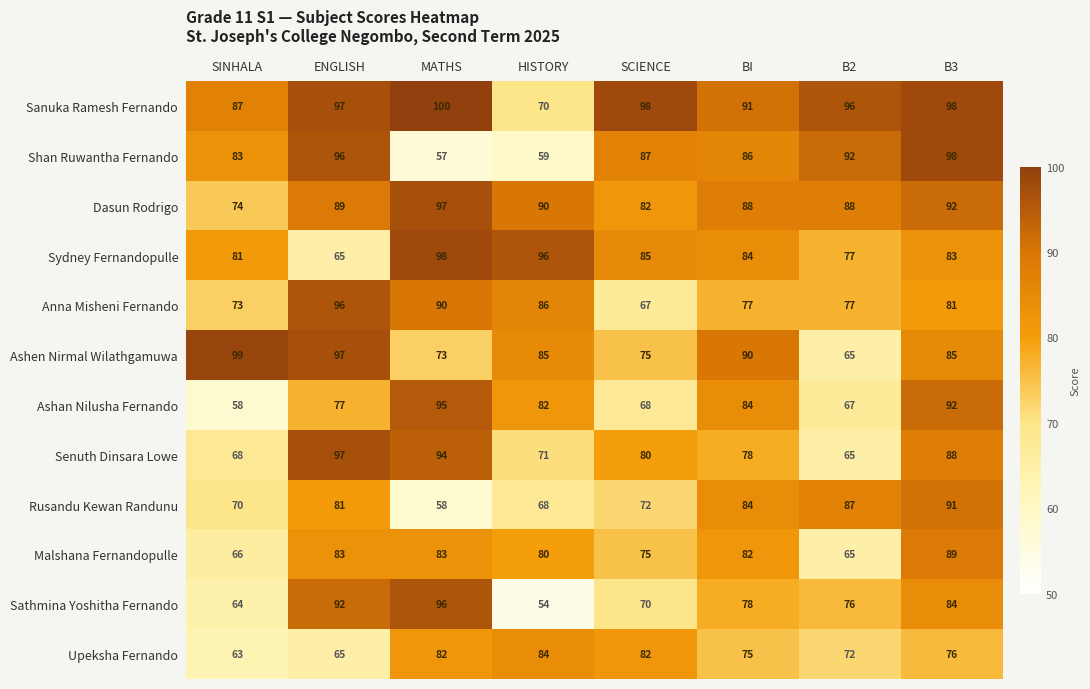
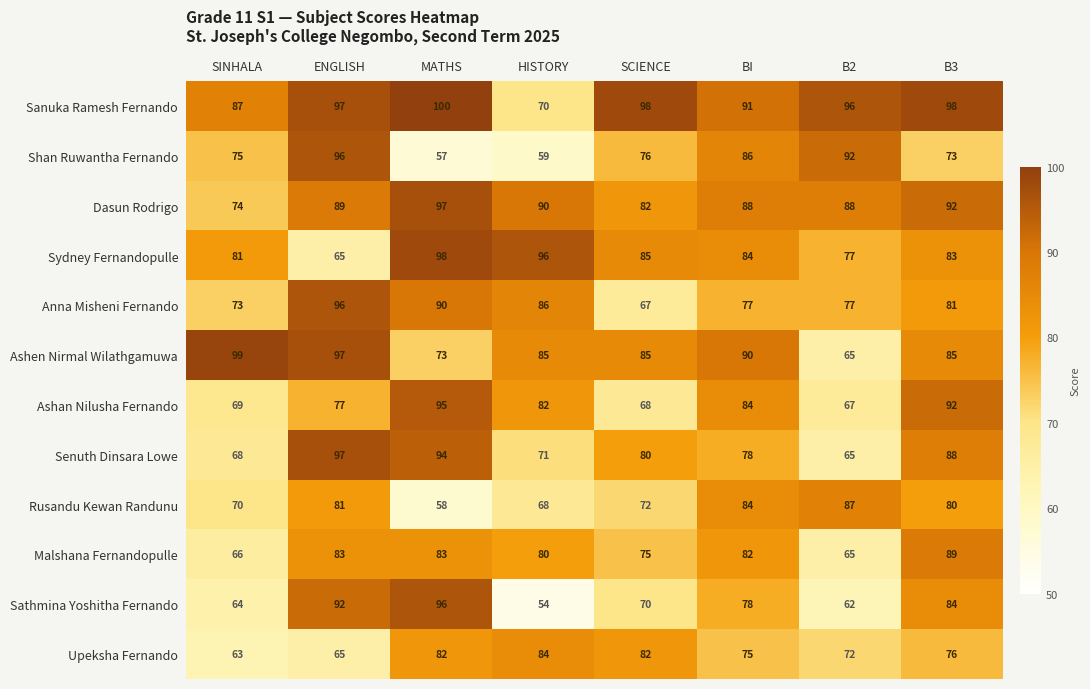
  {
    "Sanuka Ramesh Fernando": {
      "SINHALA": 87,
      "ENGLISH": 97,
      "MATHS": 100,
      "HISTORY": 70,
      "SCIENCE": 98,
      "BI": 91,
      "B2": 96,
      "B3": 98
    },
    "Shan Ruwantha Fernando": {
-     "SINHALA": 83,
+     "SINHALA": 75,
      "ENGLISH": 96,
      "MATHS": 57,
      "HISTORY": 59,
-     "SCIENCE": 87,
+     "SCIENCE": 76,
      "BI": 86,
      "B2": 92,
-     "B3": 98
+     "B3": 73
    },
    "Dasun Rodrigo": {
      "SINHALA": 74,
      "ENGLISH": 89,
      "MATHS": 97,
      "HISTORY": 90,
      "SCIENCE": 82,
      "BI": 88,
      "B2": 88,
      "B3": 92
    },
    "Sydney Fernandopulle": {
      "SINHALA": 81,
      "ENGLISH": 65,
      "MATHS": 98,
      "HISTORY": 96,
      "SCIENCE": 85,
      "BI": 84,
      "B2": 77,
      "B3": 83
    },
    "Anna Misheni Fernando": {
      "SINHALA": 73,
      "ENGLISH": 96,
      "MATHS": 90,
      "HISTORY": 86,
      "SCIENCE": 67,
      "BI": 77,
      "B2": 77,
      "B3": 81
    },
    "Ashen Nirmal Wilathgamuwa": {
      "SINHALA": 99,
      "ENGLISH": 97,
      "MATHS": 73,
      "HISTORY": 85,
-     "SCIENCE": 75,
+     "SCIENCE": 85,
      "BI": 90,
      "B2": 65,
      "B3": 85
    },
    "Ashan Nilusha Fernando": {
-     "SINHALA": 58,
+     "SINHALA": 69,
      "ENGLISH": 77,
      "MATHS": 95,
      "HISTORY": 82,
      "SCIENCE": 68,
      "BI": 84,
      "B2": 67,
      "B3": 92
    },
    "Senuth Dinsara Lowe": {
      "SINHALA": 68,
      "ENGLISH": 97,
      "MATHS": 94,
      "HISTORY": 71,
      "SCIENCE": 80,
      "BI": 78,
      "B2": 65,
      "B3": 88
    },
    "Rusandu Kewan Randunu": {
      "SINHALA": 70,
      "ENGLISH": 81,
      "MATHS": 58,
      "HISTORY": 68,
      "SCIENCE": 72,
      "BI": 84,
      "B2": 87,
-     "B3": 91
+     "B3": 80
    },
    "Malshana Fernandopulle": {
      "SINHALA": 66,
      "ENGLISH": 83,
      "MATHS": 83,
      "HISTORY": 80,
      "SCIENCE": 75,
      "BI": 82,
      "B2": 65,
      "B3": 89
    },
    "Sathmina Yoshitha Fernando": {
      "SINHALA": 64,
      "ENGLISH": 92,
      "MATHS": 96,
      "HISTORY": 54,
      "SCIENCE": 70,
      "BI": 78,
-     "B2": 76,
+     "B2": 62,
      "B3": 84
    },
    "Upeksha Fernando": {
      "SINHALA": 63,
      "ENGLISH": 65,
      "MATHS": 82,
      "HISTORY": 84,
      "SCIENCE": 82,
      "BI": 75,
      "B2": 72,
      "B3": 76
    }
  }
